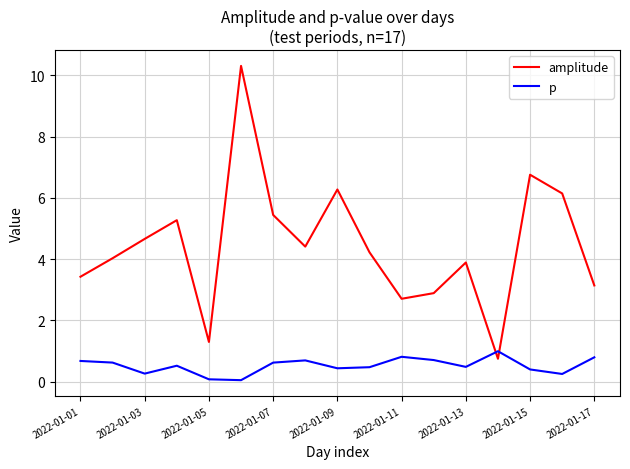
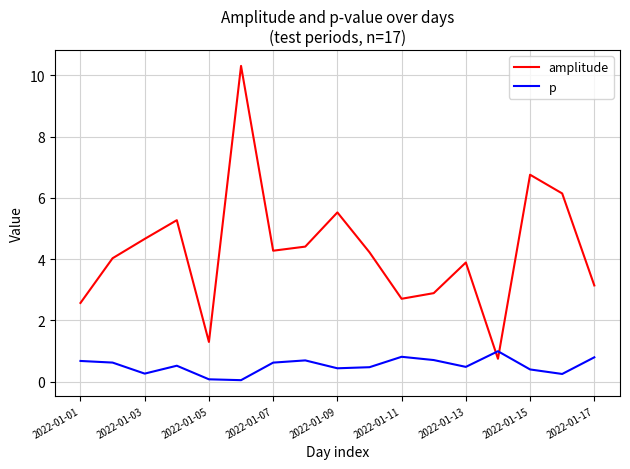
  {
    "amplitude": {
-     "2022-01-01": 3.4,
+     "2022-01-01": 2.6,
      "2022-01-03": 4.7,
      "2022-01-05": 1.3,
-     "2022-01-07": 5.4,
-     "2022-01-09": 6.3,
+     "2022-01-07": 4.3,
+     "2022-01-09": 5.5,
      "2022-01-11": 2.7,
      "2022-01-13": 3.9,
      "2022-01-15": 6.8,
      "2022-01-17": 3.1
    },
    "p": {
      "2022-01-01": 0.7,
      "2022-01-03": 0.3,
      "2022-01-05": 0.1,
      "2022-01-07": 0.6,
      "2022-01-09": 0.4,
      "2022-01-11": 0.8,
      "2022-01-13": 0.5,
      "2022-01-15": 0.4,
      "2022-01-17": 0.8
    }
  }
